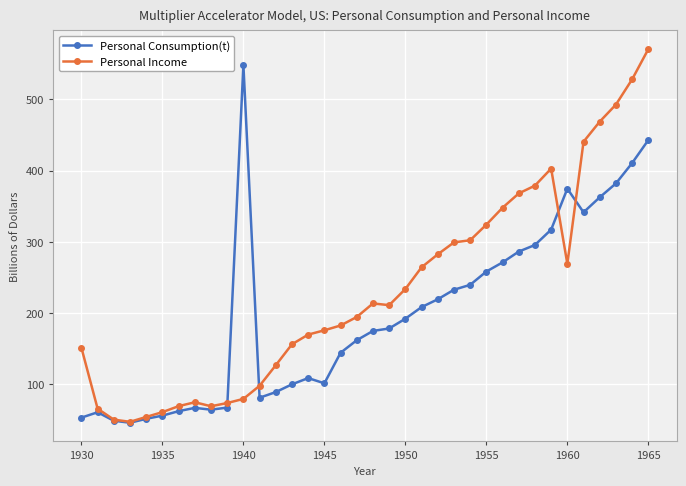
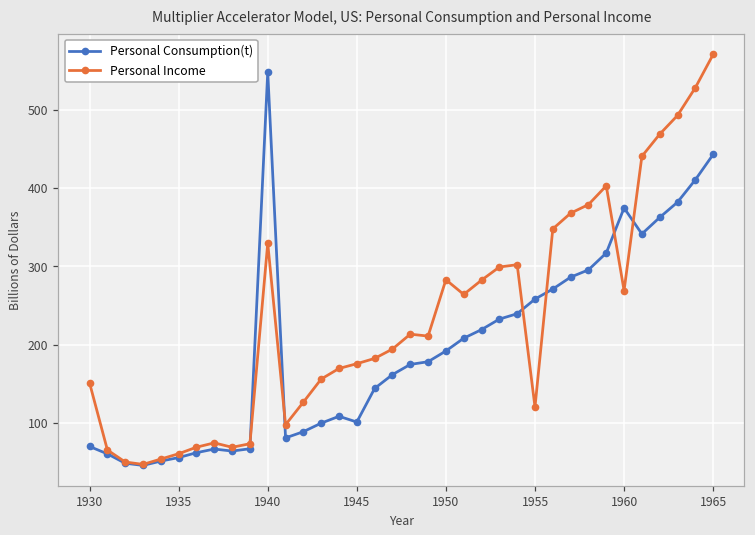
  {
    "Personal Consumption(t)": {
-     "1930": 50,
+     "1930": 70,
      "1935": 60,
      "1940": 550,
      "1945": 100,
      "1950": 190,
      "1955": 260,
      "1960": 370,
      "1965": 440
    },
    "Personal Income": {
      "1930": 150,
      "1935": 60,
-     "1940": 80,
+     "1940": 330,
      "1945": 180,
-     "1950": 230,
-     "1955": 320,
+     "1950": 280,
+     "1955": 120,
      "1960": 270,
      "1965": 570
    }
  }
